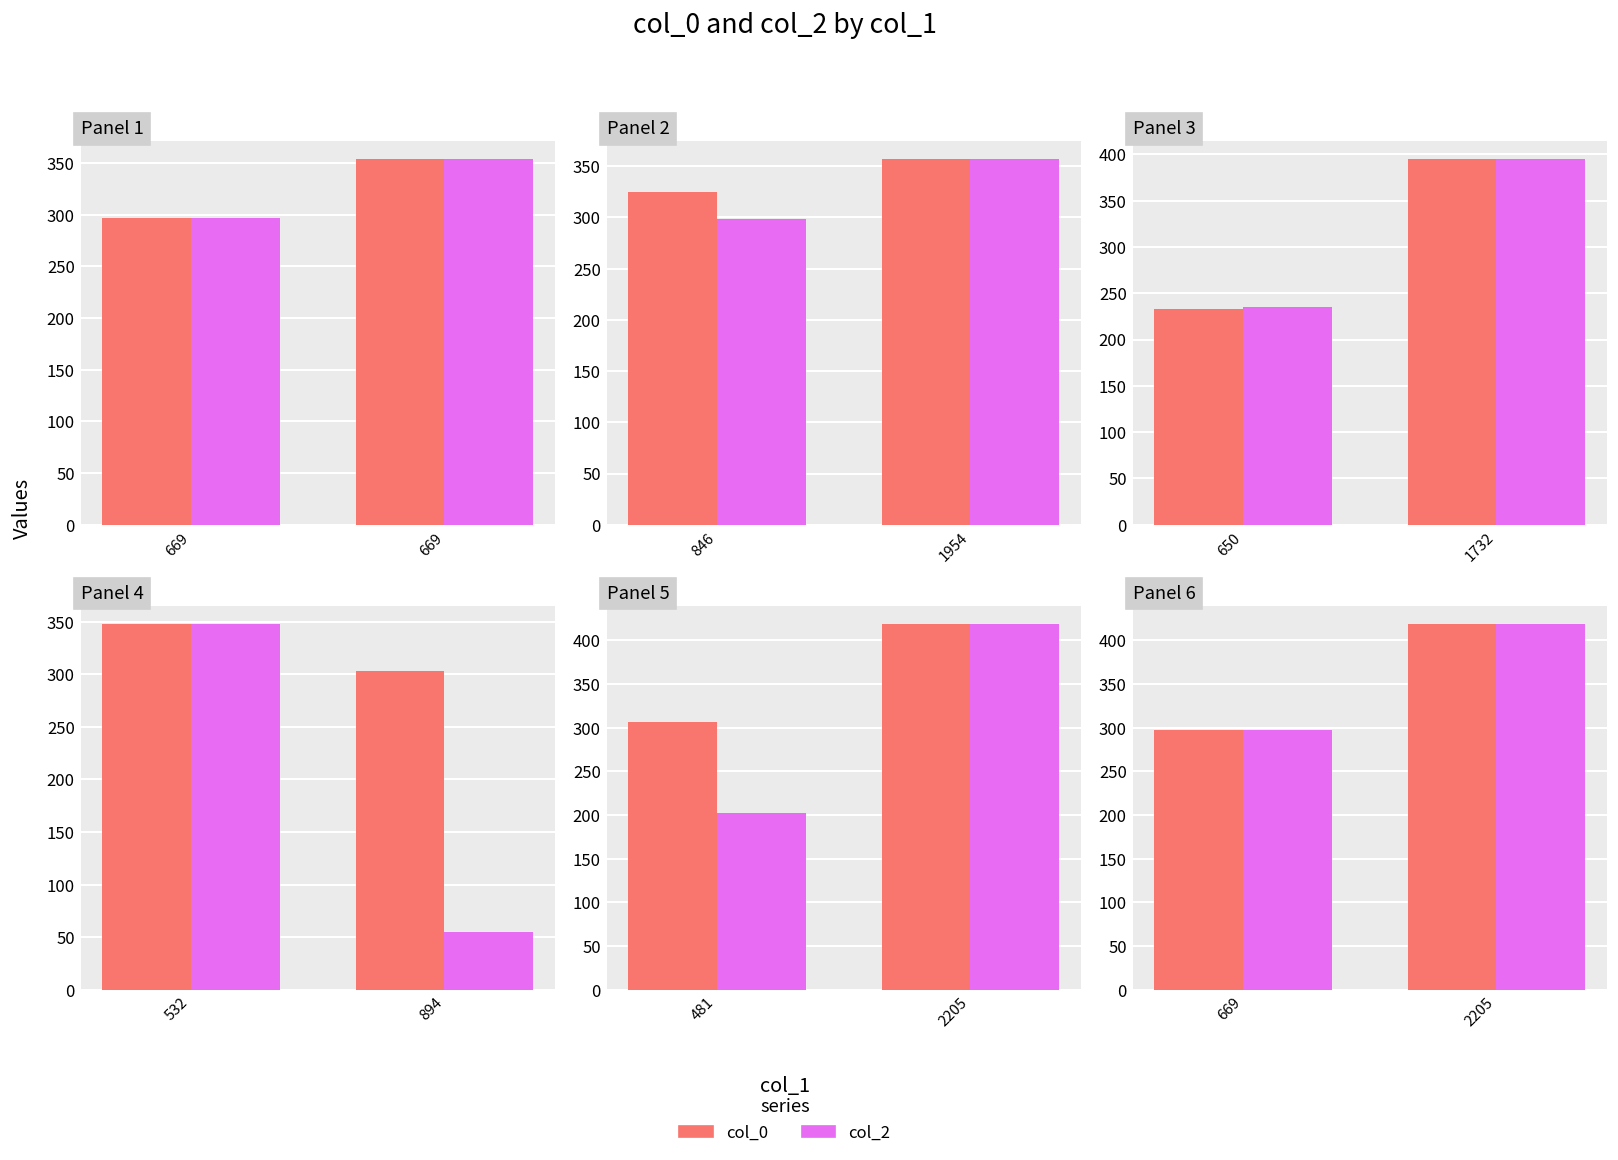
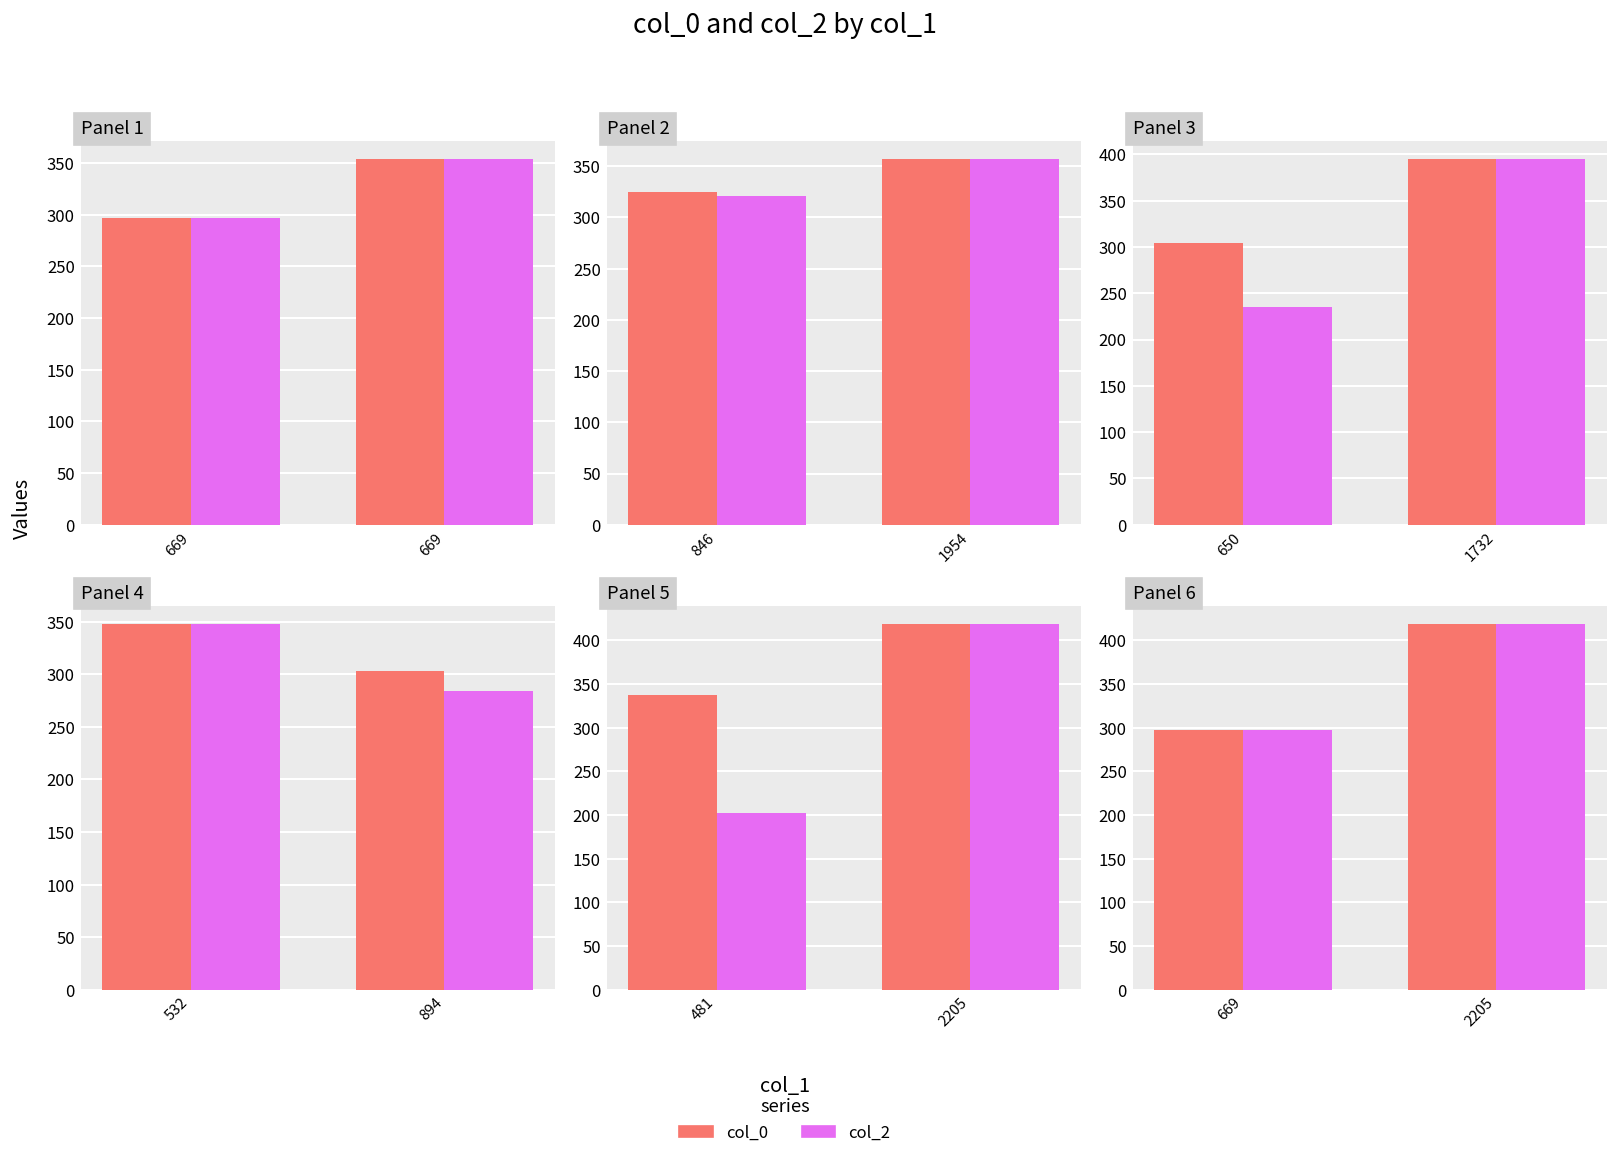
  {
    "Panel 2": {
      "col_0": {
        "846": 330,
        "1954": 360
      },
      "col_2": {
-       "846": 300,
+       "846": 320,
        "1954": 360
      }
    },
    "Panel 3": {
      "col_0": {
-       "650": 230,
+       "650": 300,
        "1732": 400
      },
      "col_2": {
        "650": 240,
        "1732": 400
      }
    },
    "Panel 4": {
      "col_0": {
        "532": 350,
        "894": 300
      },
      "col_2": {
        "532": 350,
-       "894": 60
+       "894": 280
      }
    },
    "Panel 5": {
      "col_0": {
-       "481": 310,
+       "481": 340,
        "2205": 420
      },
      "col_2": {
        "481": 200,
        "2205": 420
      }
    },
    "Panel 6": {
      "col_0": {
        "669": 300,
        "2205": 420
      },
      "col_2": {
        "669": 300,
        "2205": 420
      }
    }
  }
